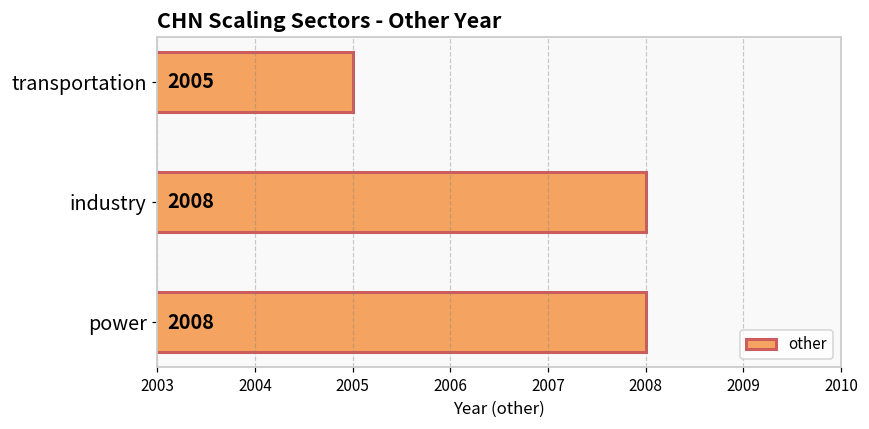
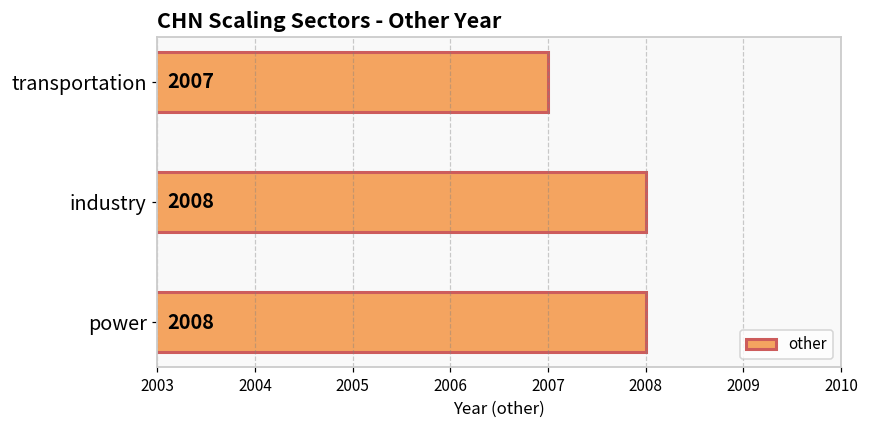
  {
-   "transportation": 2005,
+   "transportation": 2007,
    "industry": 2008,
    "power": 2008
  }
